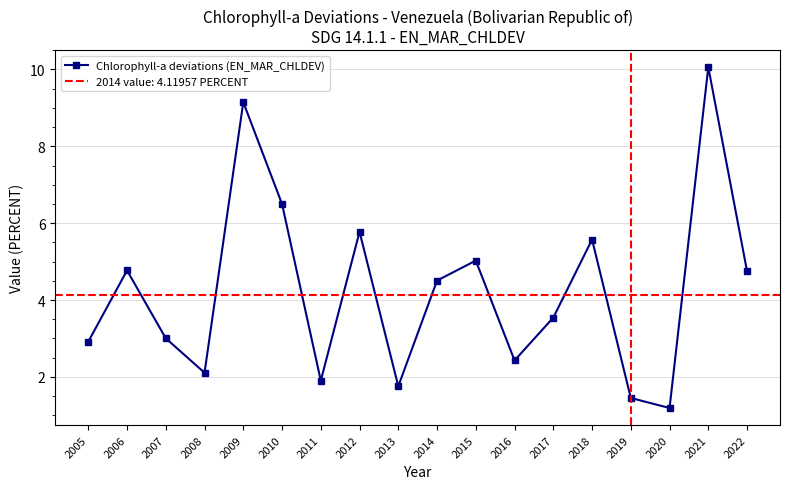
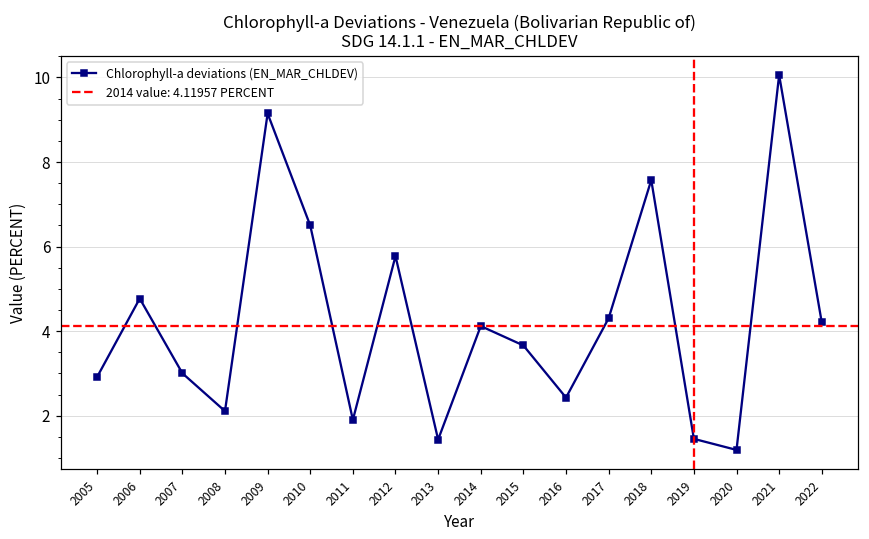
  {
    "2005": 2.9,
    "2006": 4.8,
    "2007": 3.0,
    "2008": 2.1,
    "2009": 9.1,
    "2010": 6.5,
    "2011": 1.9,
    "2012": 5.8,
-   "2013": 1.8,
-   "2014": 4.5,
-   "2015": 5.0,
+   "2013": 1.4,
+   "2014": 4.1,
+   "2015": 3.7,
    "2016": 2.4,
-   "2017": 3.5,
-   "2018": 5.6,
+   "2017": 4.3,
+   "2018": 7.6,
    "2019": 1.5,
    "2020": 1.2,
    "2021": 10.1,
-   "2022": 4.7
+   "2022": 4.2
  }
